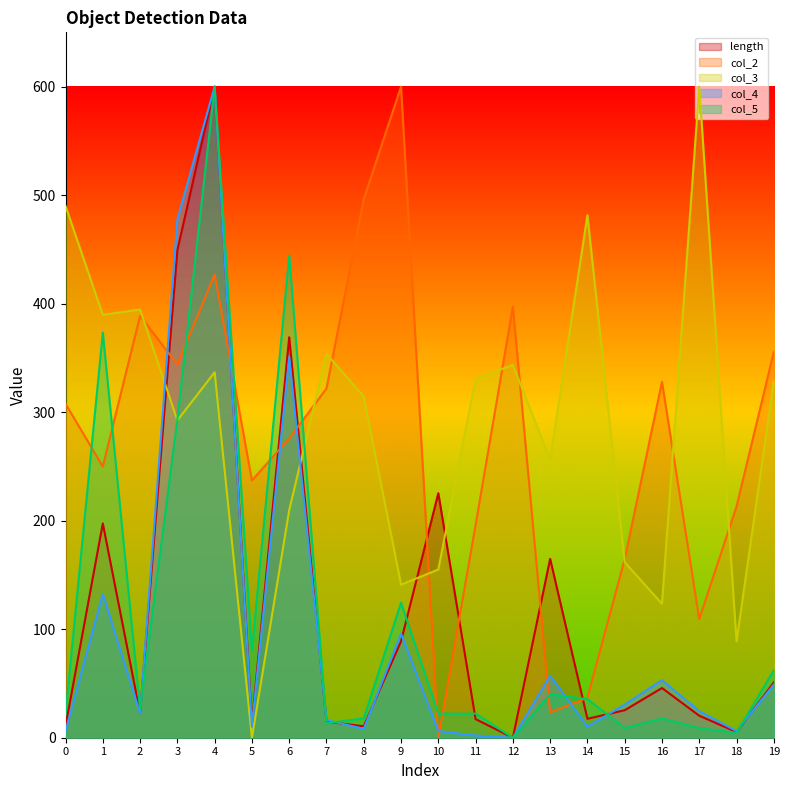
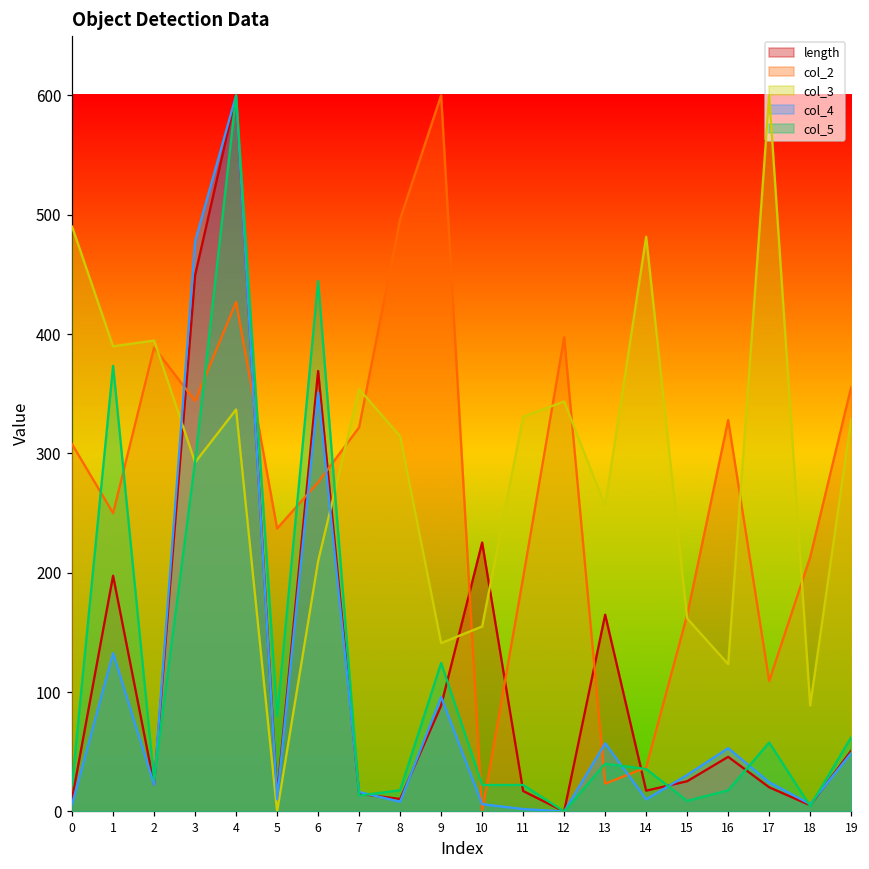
  {
    "length": {
      "0": 11,
      "1": 197,
      "3": 449,
      "5": 13,
      "6": 369,
      "8": 10,
      "9": 89,
      "10": 225,
      "11": 17,
      "13": 165,
      "14": 17,
      "15": 25,
      "16": 46,
      "17": 20
    },
    "col_4": {
      "0": 6,
      "1": 133,
      "3": 478,
      "5": 10,
      "6": 351,
      "8": 8,
      "9": 96,
      "10": 6,
      "11": 2,
      "13": 57,
      "14": 10,
      "15": 31,
      "16": 53,
      "17": 24
    },
    "col_5": {
      "0": 22,
      "1": 373,
      "2": 27,
      "5": 80,
      "6": 444,
      "8": 18,
      "9": 124,
      "10": 22,
      "11": 22,
      "13": 40,
      "15": 9,
      "16": 18,
-     "17": 9,
+     "17": 58,
      "19": 62
    }
  }
